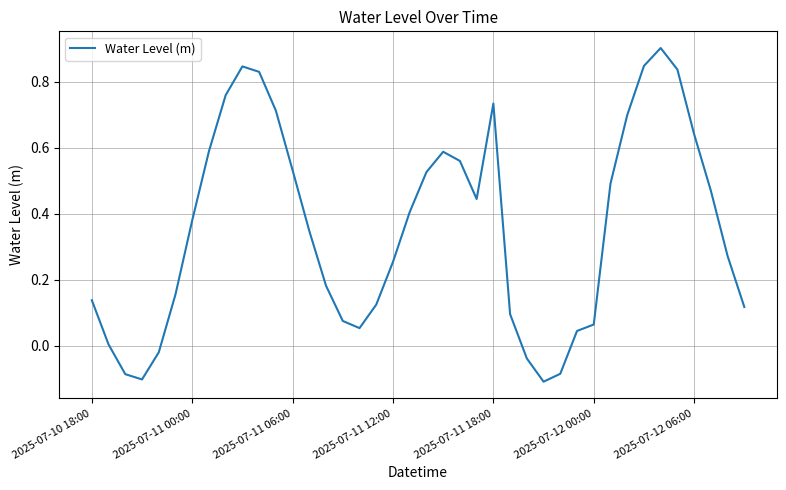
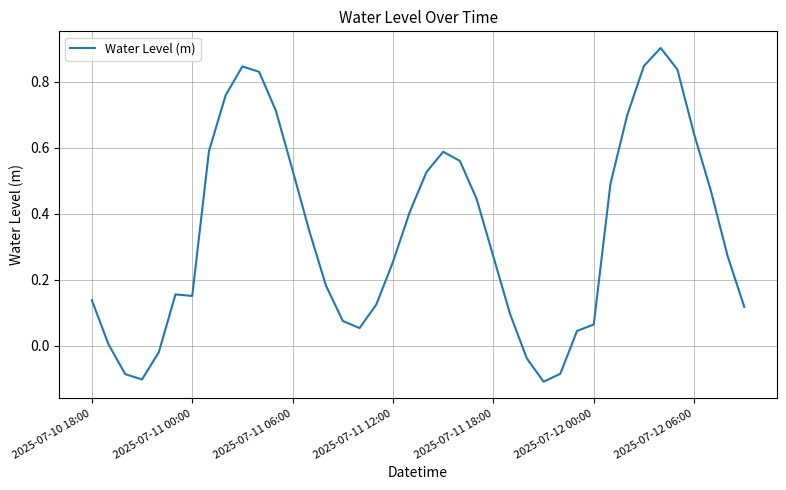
  {
    "2025-07-10 18:00": 0.14,
-   "2025-07-11 00:00": 0.38,
+   "2025-07-11 00:00": 0.15,
    "2025-07-11 06:00": 0.53,
    "2025-07-11 12:00": 0.25,
-   "2025-07-11 18:00": 0.73,
+   "2025-07-11 18:00": 0.27,
    "2025-07-12 00:00": 0.07,
    "2025-07-12 06:00": 0.64
  }
